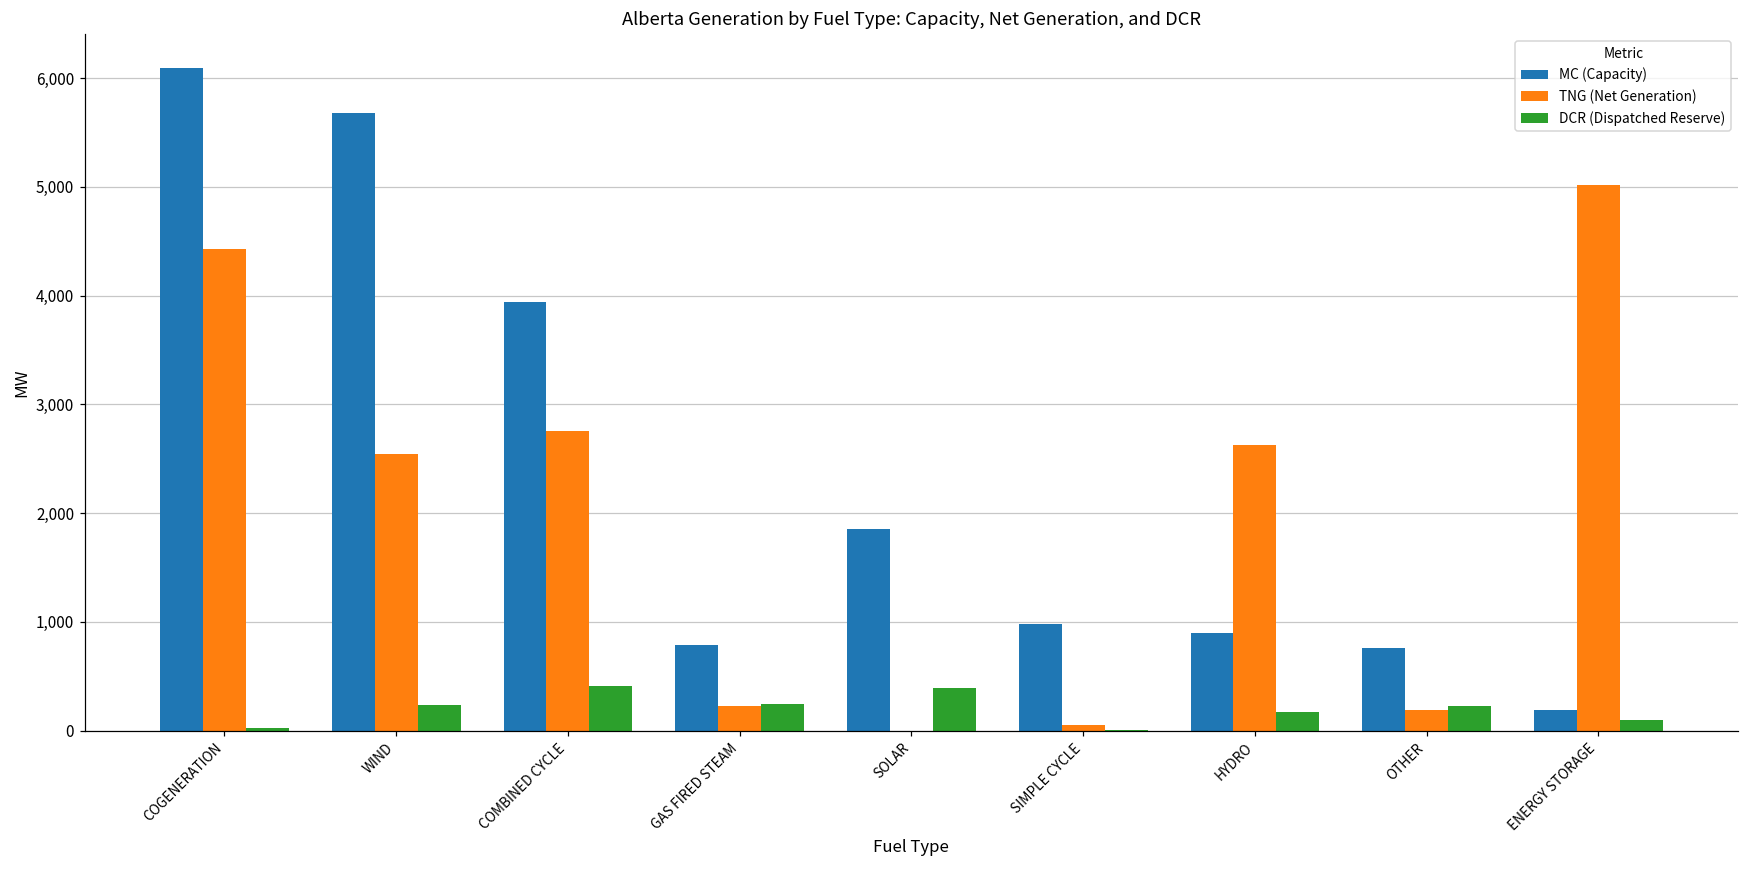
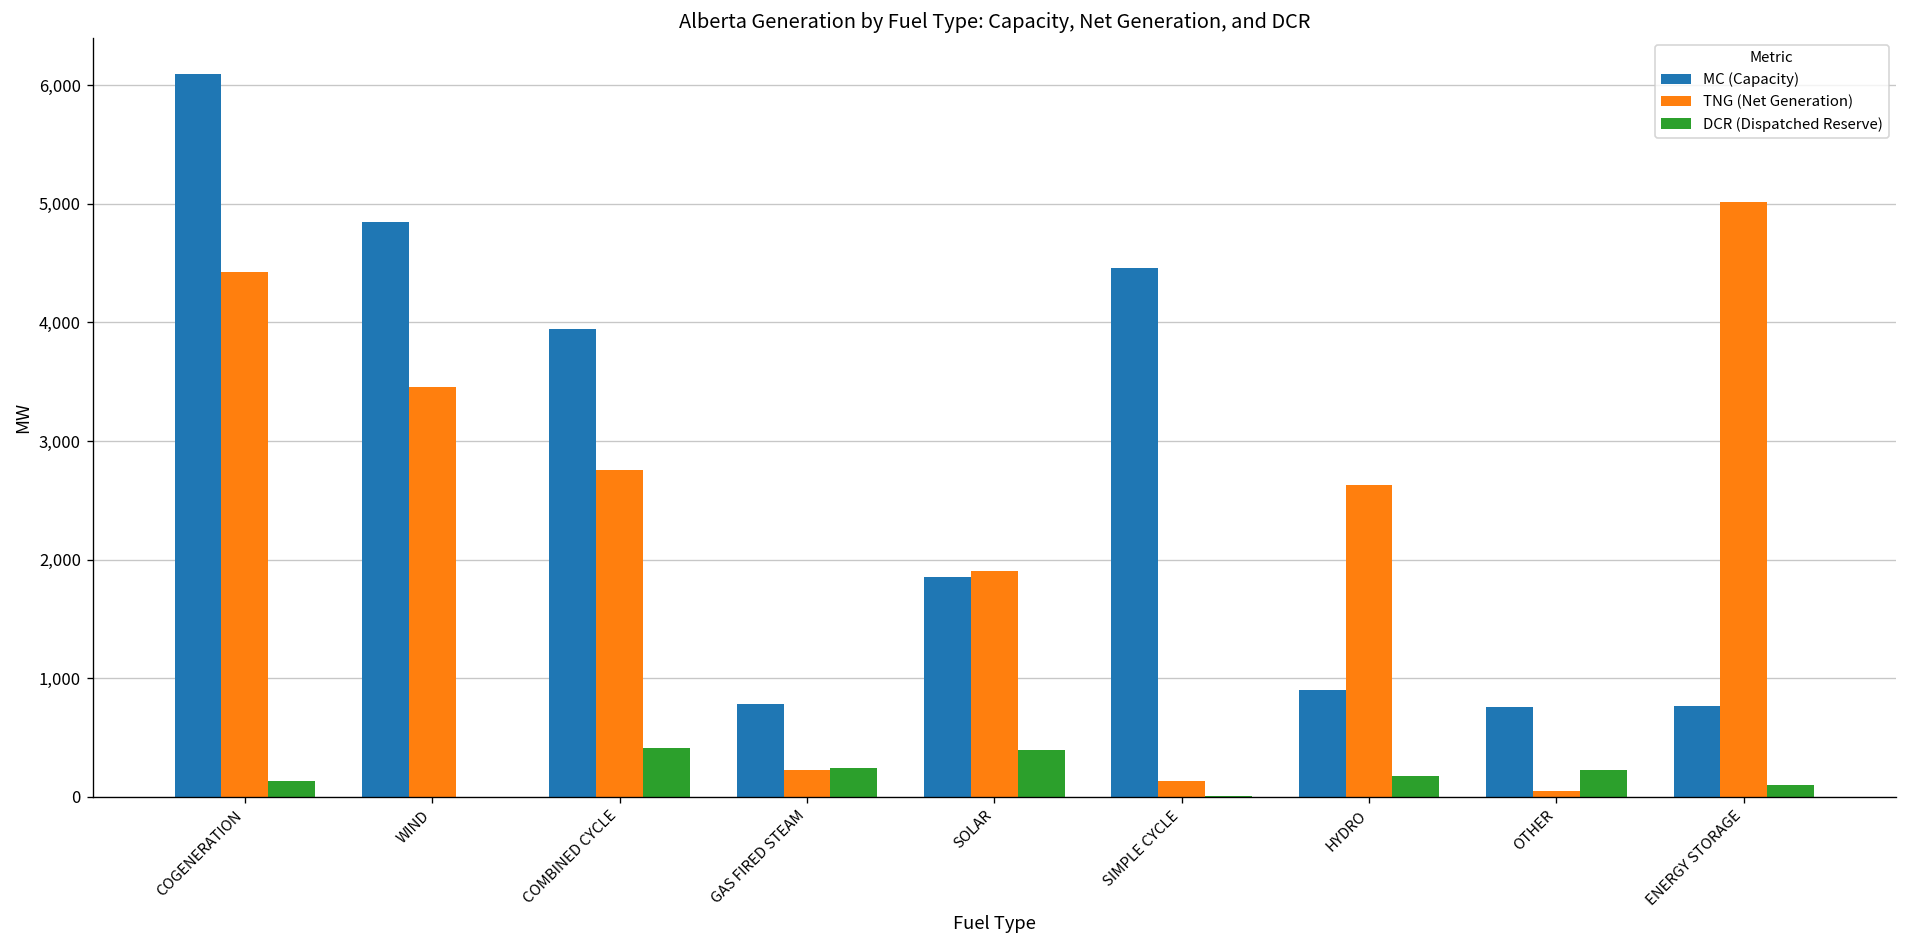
  {
    "MC (Capacity)": {
      "COGENERATION": "6,100",
-     "WIND": "5,700",
+     "WIND": "4,800",
      "COMBINED CYCLE": "3,900",
      "GAS FIRED STEAM": "800",
      "SOLAR": "1,900",
-     "SIMPLE CYCLE": "1,000",
+     "SIMPLE CYCLE": "4,500",
      "HYDRO": "900",
      "OTHER": "800",
-     "ENERGY STORAGE": "200"
+     "ENERGY STORAGE": "800"
    },
    "TNG (Net Generation)": {
      "COGENERATION": "4,400",
-     "WIND": "2,500",
+     "WIND": "3,500",
      "COMBINED CYCLE": "2,800",
      "GAS FIRED STEAM": "200",
-     "SOLAR": "0",
-     "SIMPLE CYCLE": "50",
+     "SOLAR": "1,900",
+     "SIMPLE CYCLE": "130",
      "HYDRO": "2,600",
-     "OTHER": "200",
+     "OTHER": "0",
      "ENERGY STORAGE": "5,000"
    },
    "DCR (Dispatched Reserve)": {
-     "COGENERATION": "0",
-     "WIND": "200",
+     "COGENERATION": "100",
+     "WIND": "0",
      "COMBINED CYCLE": "400",
      "GAS FIRED STEAM": "200",
      "SOLAR": "400",
      "HYDRO": "200",
      "OTHER": "200",
      "ENERGY STORAGE": "100"
    }
  }
